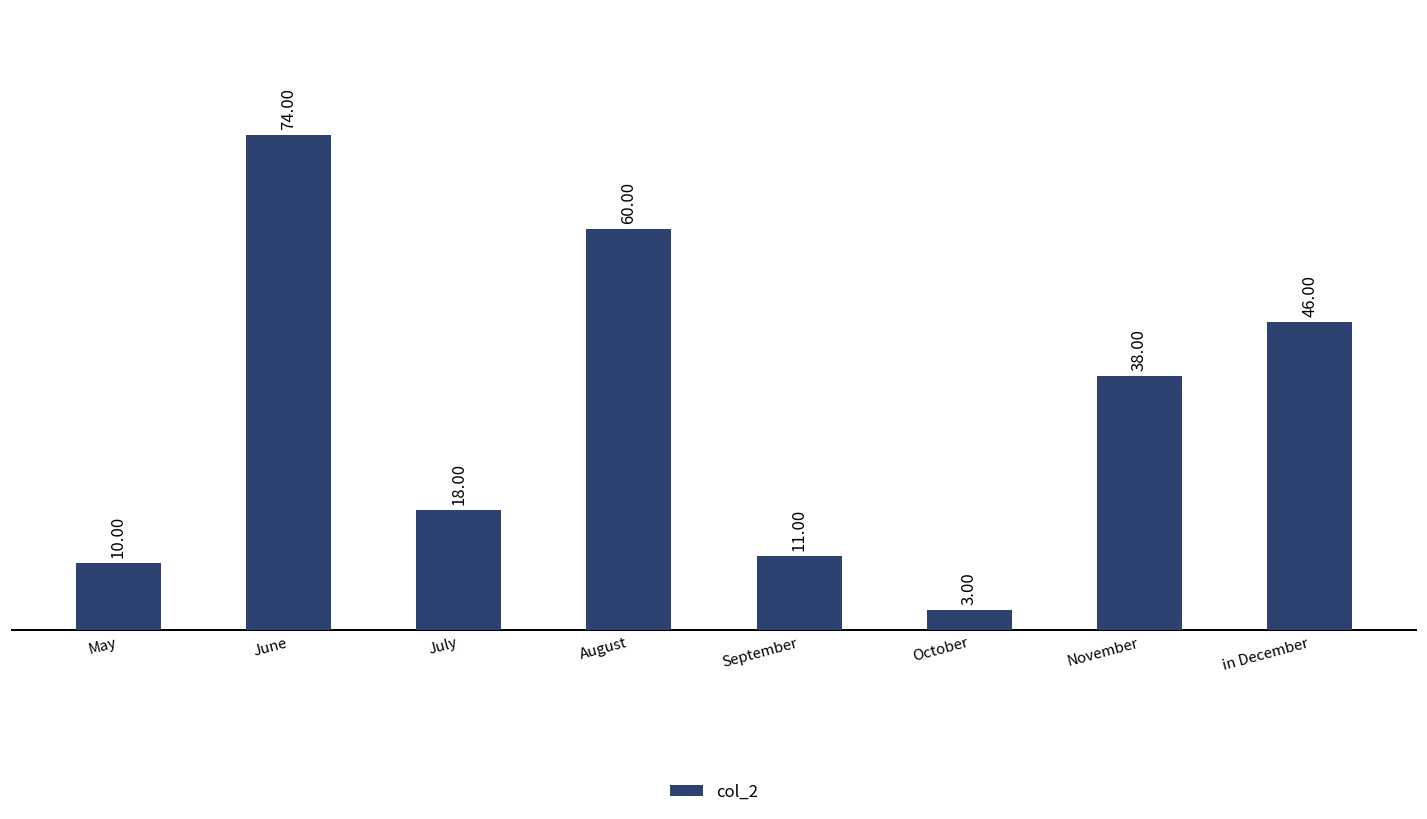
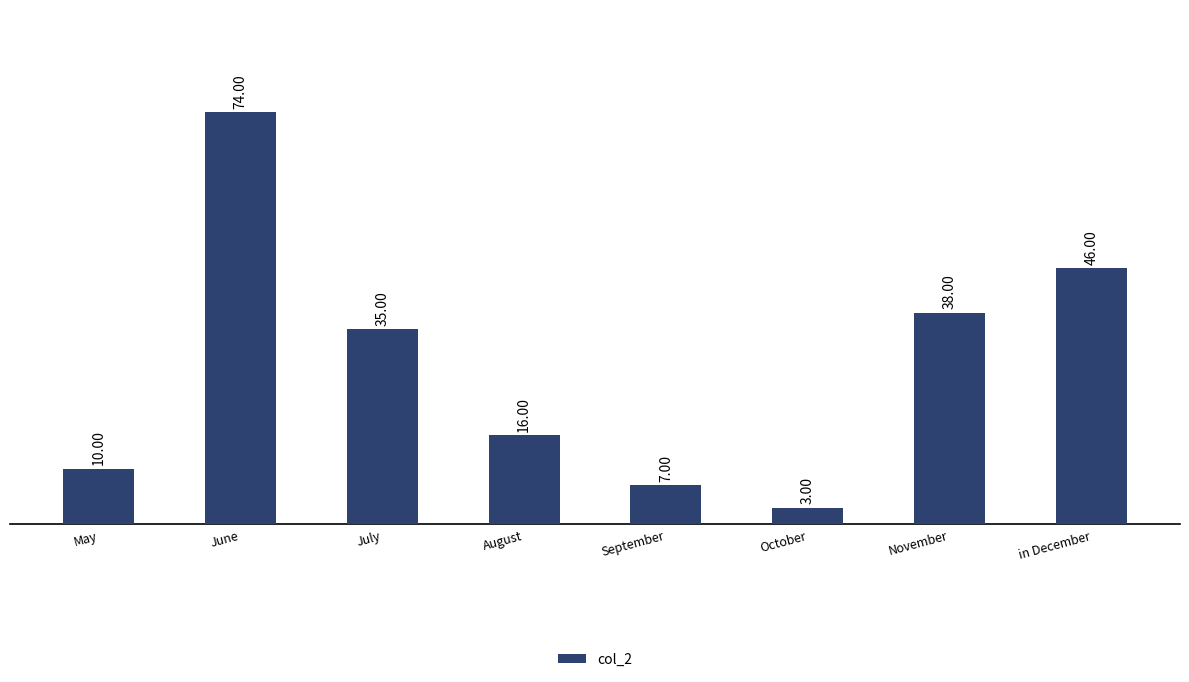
  {
    "May": 10.00,
    "June": 74.00,
-   "July": 18.00,
-   "August": 60.00,
-   "September": 11.00,
+   "July": 35.00,
+   "August": 16.00,
+   "September": 7.00,
    "October": 3.00,
    "November": 38.00,
    "in December": 46.00
  }
